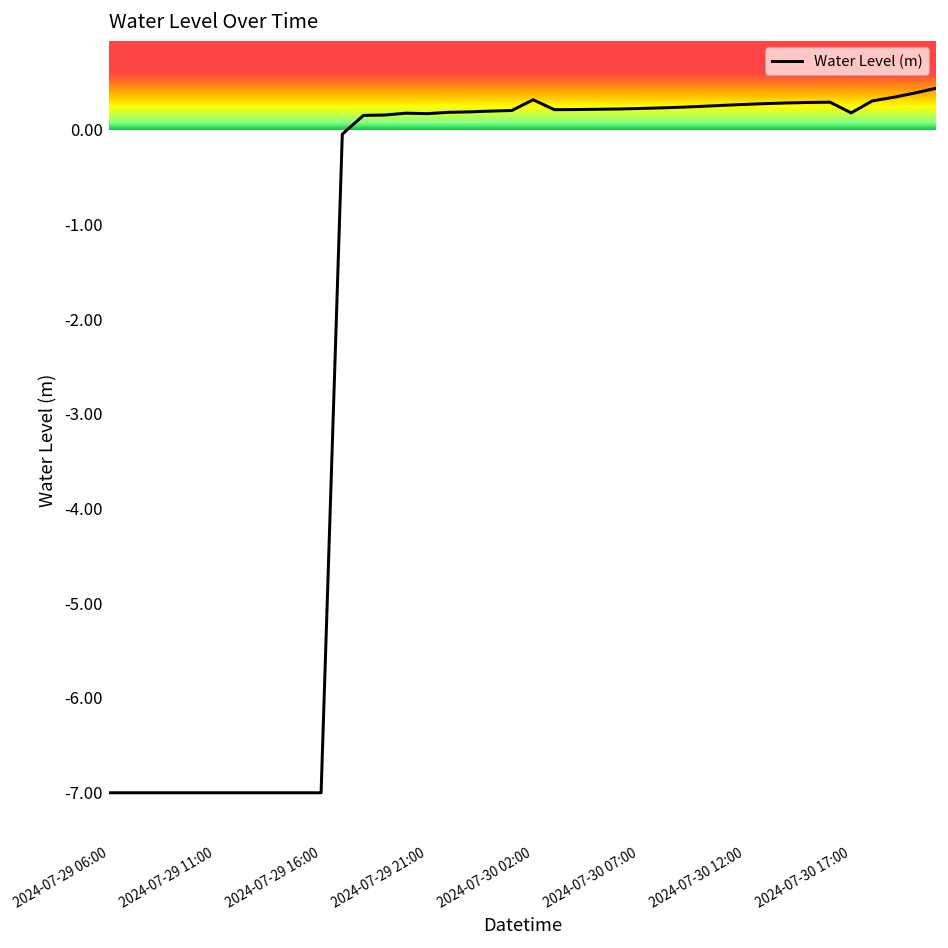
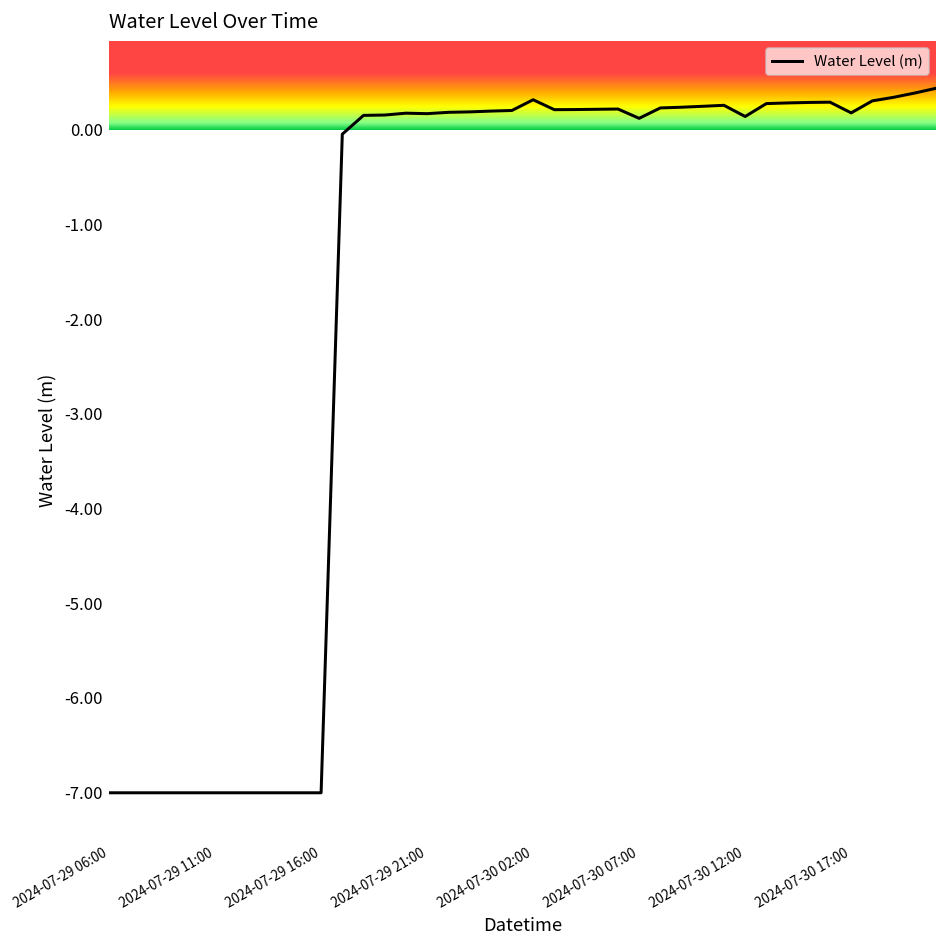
  {
    "2024-07-29 06:00": -7.0,
    "2024-07-29 11:00": -7.0,
    "2024-07-29 16:00": -7.0,
    "2024-07-29 21:00": 0.2,
    "2024-07-30 02:00": 0.3,
-   "2024-07-30 07:00": 0.2,
-   "2024-07-30 12:00": 0.3,
+   "2024-07-30 07:00": 0.1,
+   "2024-07-30 12:00": 0.1,
    "2024-07-30 17:00": 0.2
  }
